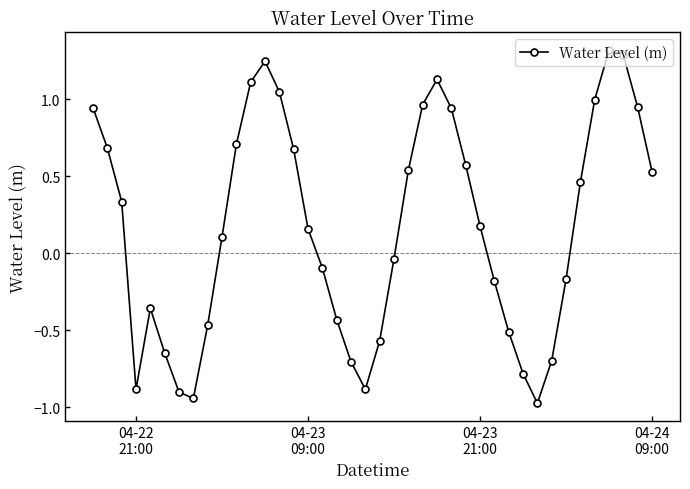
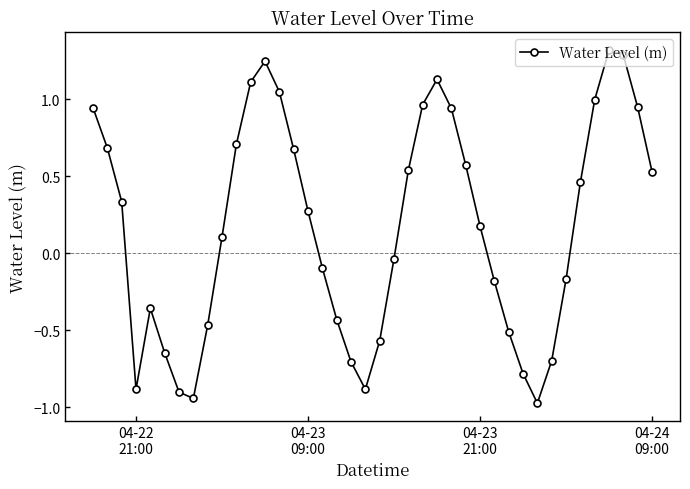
  {
    "04-22 21:00": -0.88,
-   "04-23 09:00": 0.16,
+   "04-23 09:00": 0.27,
    "04-23 21:00": 0.18,
    "04-24 09:00": 0.53
  }
